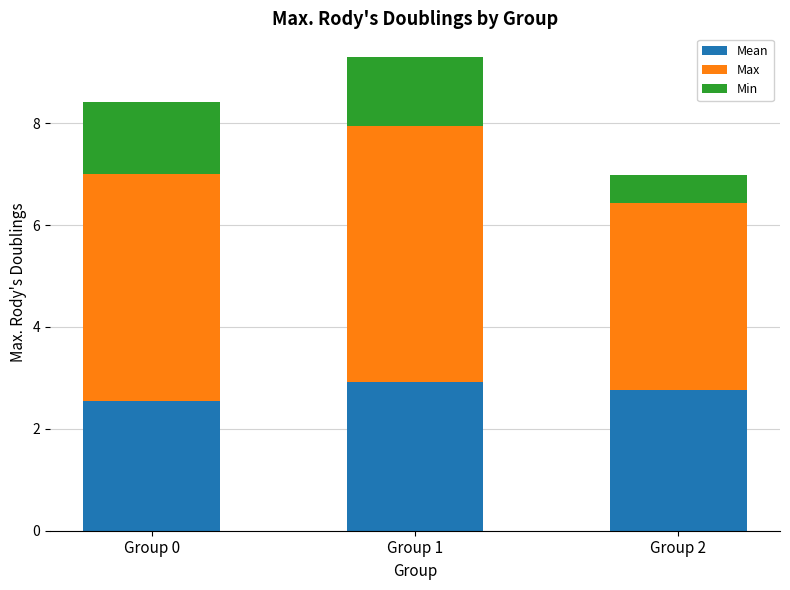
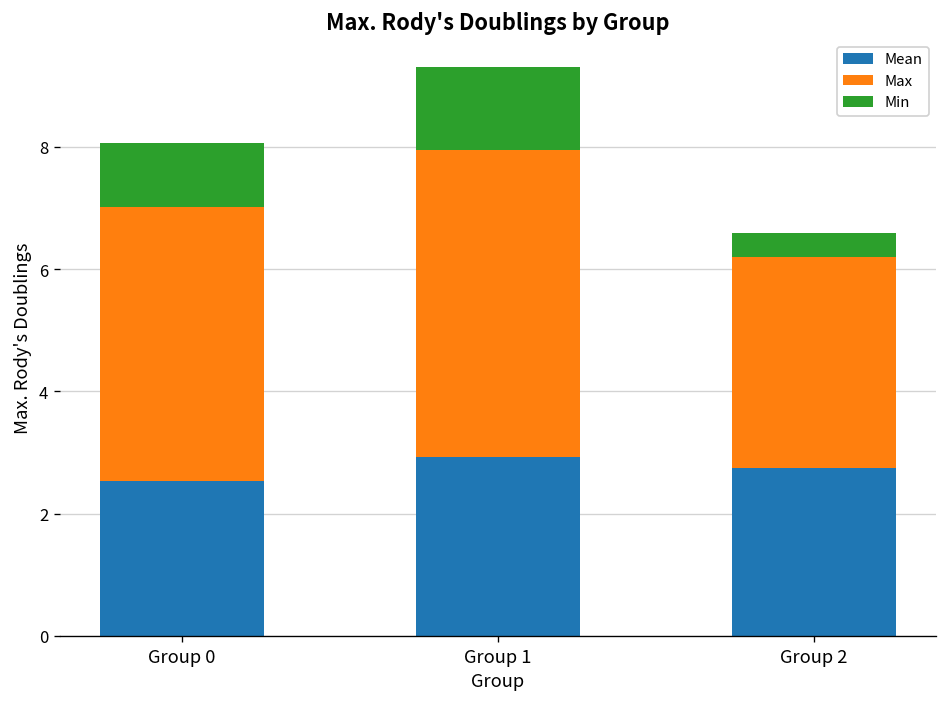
  {
    "Mean": {
      "Group 0": 2.5,
      "Group 1": 2.9,
      "Group 2": 2.8
    },
    "Max": {
      "Group 0": 4.5,
      "Group 1": 5.0,
-     "Group 2": 3.7
+     "Group 2": 3.4
    },
    "Min": {
-     "Group 0": 1.4,
+     "Group 0": 1.1,
      "Group 1": 1.3,
-     "Group 2": 0.5
+     "Group 2": 0.4
    }
  }
